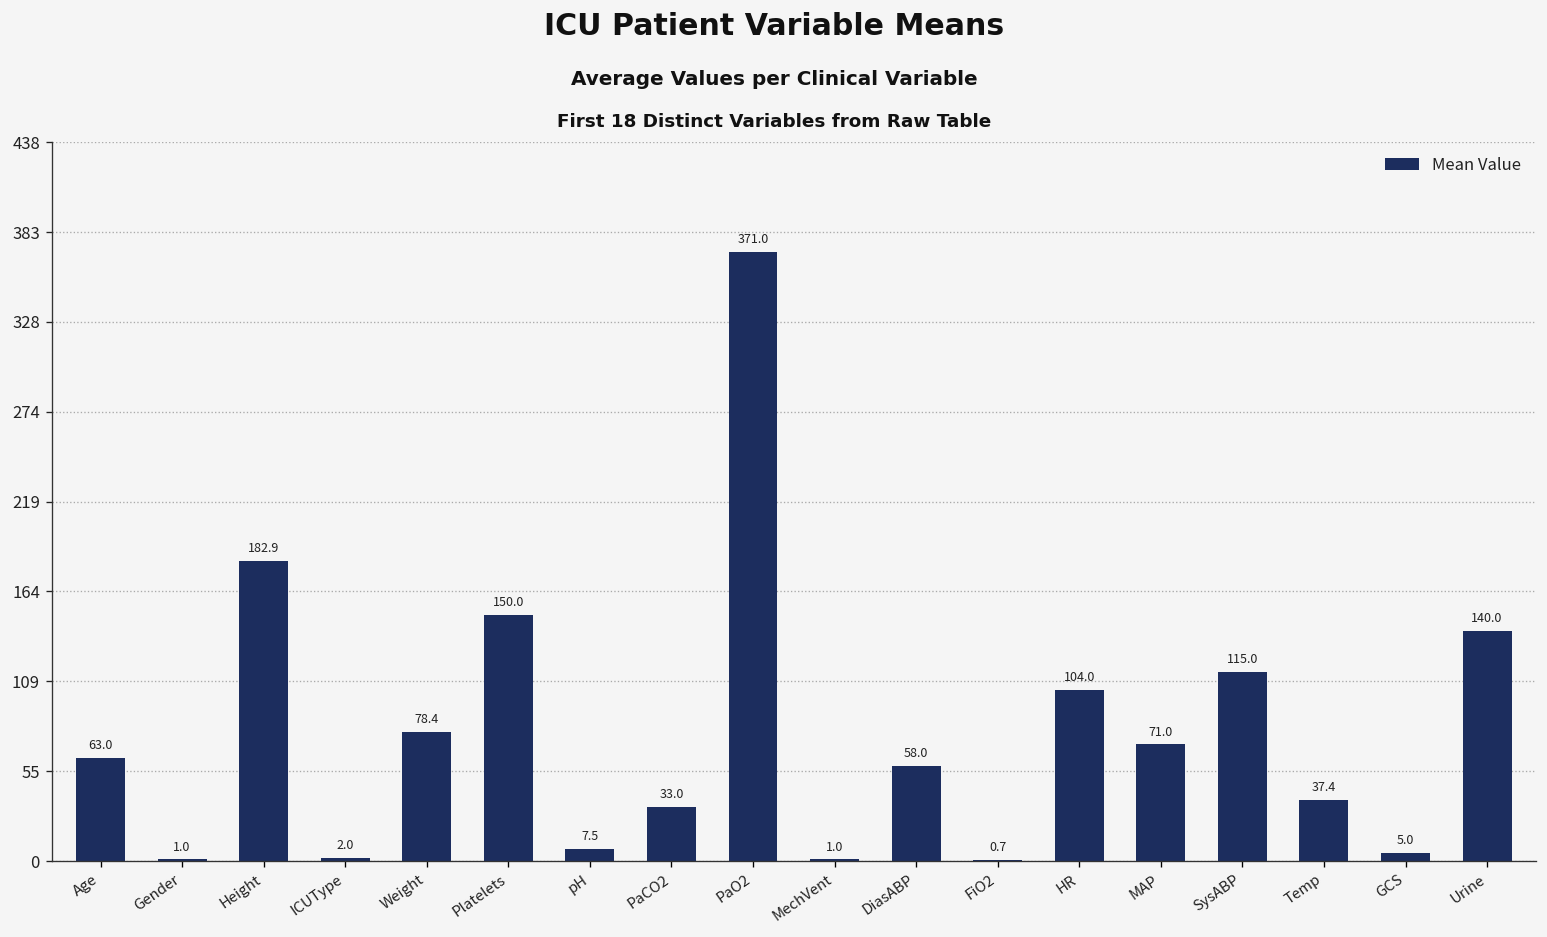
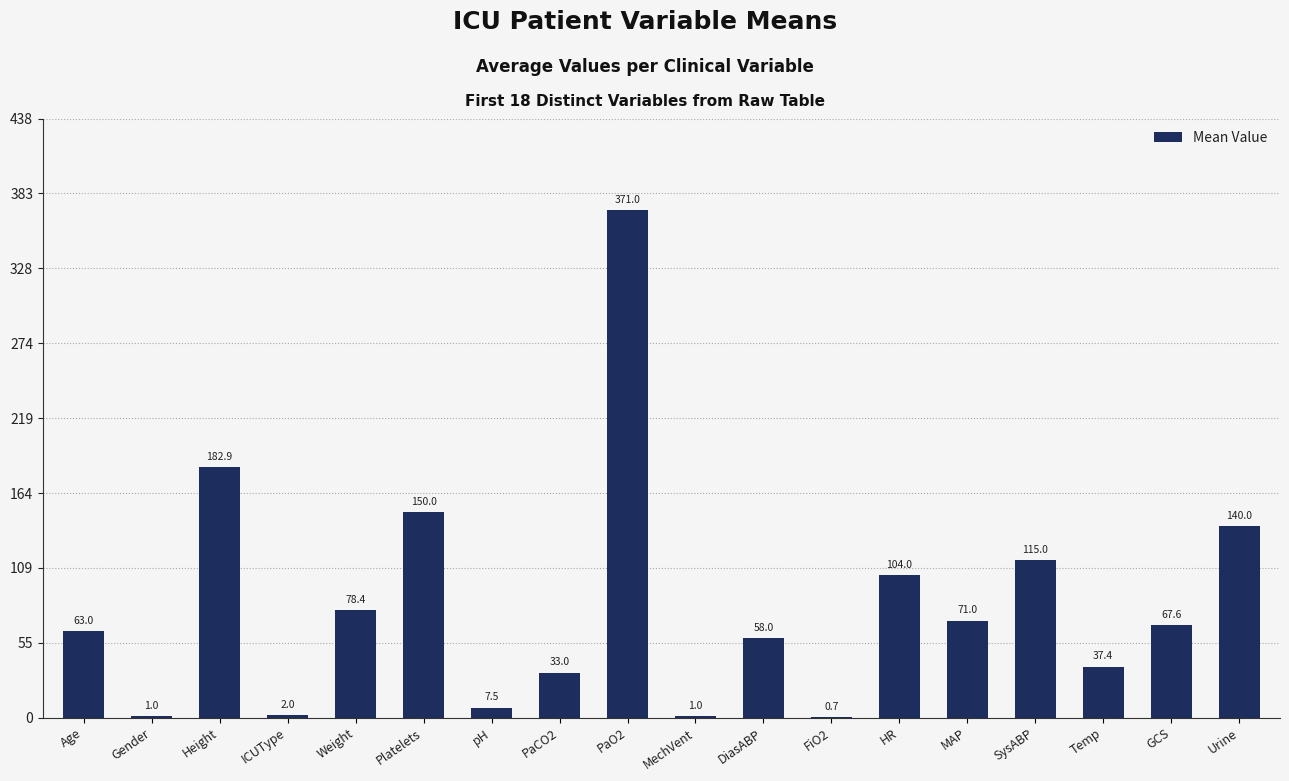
  {
    "Age": 63.0,
    "Gender": 1.0,
    "Height": 182.9,
    "ICUType": 2.0,
    "Weight": 78.4,
    "Platelets": 150.0,
    "pH": 7.5,
    "PaCO2": 33.0,
    "PaO2": 371.0,
    "MechVent": 1.0,
    "DiasABP": 58.0,
    "FiO2": 0.7,
    "HR": 104.0,
    "MAP": 71.0,
    "SysABP": 115.0,
    "Temp": 37.4,
-   "GCS": 5.0,
+   "GCS": 67.6,
    "Urine": 140.0
  }
